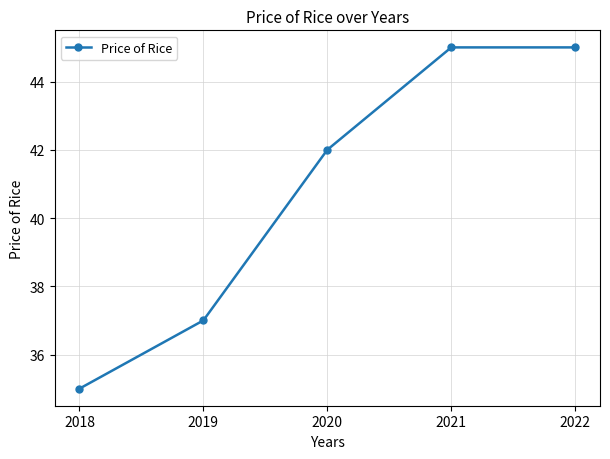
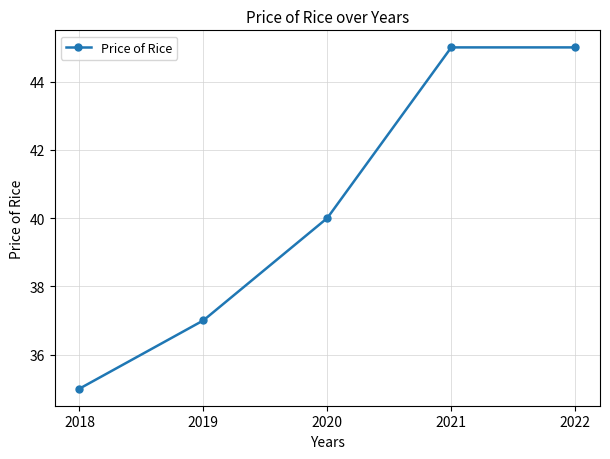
  {
    "2018": 35,
    "2019": 37,
-   "2020": 42,
+   "2020": 40,
    "2021": 45,
    "2022": 45
  }
